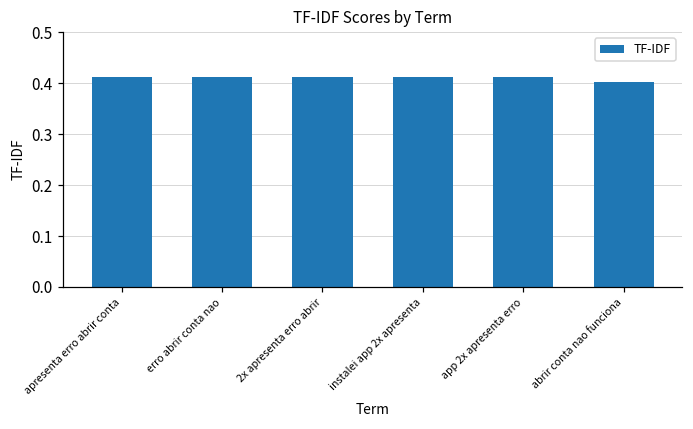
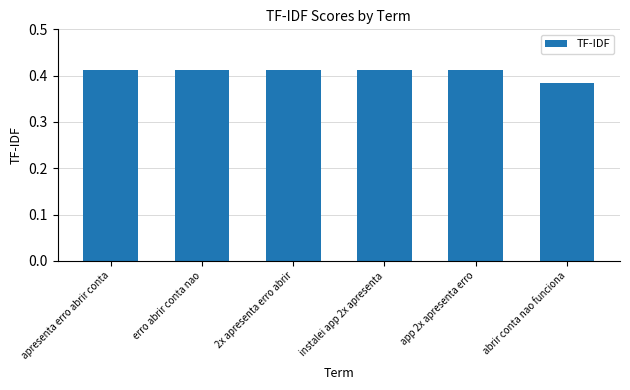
  {
    "apresenta erro abrir conta": 0.41,
    "erro abrir conta nao": 0.41,
    "2x apresenta erro abrir": 0.41,
    "instalei app 2x apresenta": 0.41,
    "app 2x apresenta erro": 0.41,
-   "abrir conta nao funciona": 0.40
+   "abrir conta nao funciona": 0.38
  }
